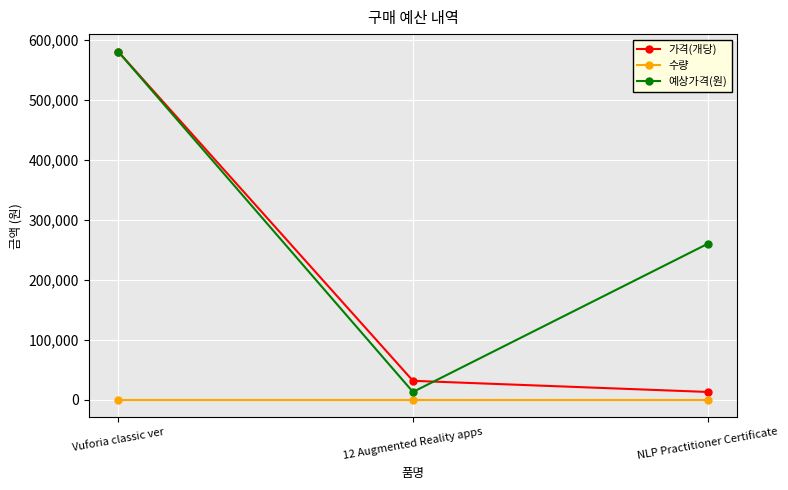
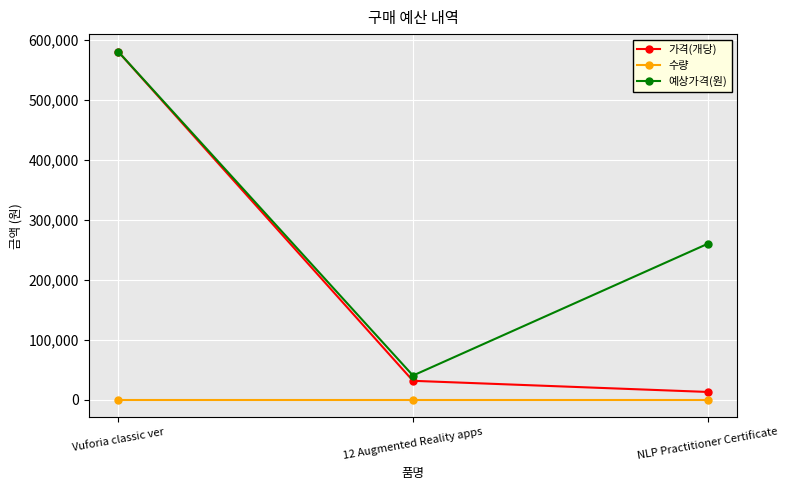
  {
    "가격(개당)": {
      "12 Augmented Reality apps": "30,000",
      "NLP Practitioner Certificate": "10,000"
    },
    "수량": {
      "Vuforia classic ver": "0",
      "12 Augmented Reality apps": "0",
      "NLP Practitioner Certificate": "0"
    },
    "예상가격(원)": {
-     "12 Augmented Reality apps": "10,000",
+     "12 Augmented Reality apps": "40,000",
      "NLP Practitioner Certificate": "260,000"
    }
  }
